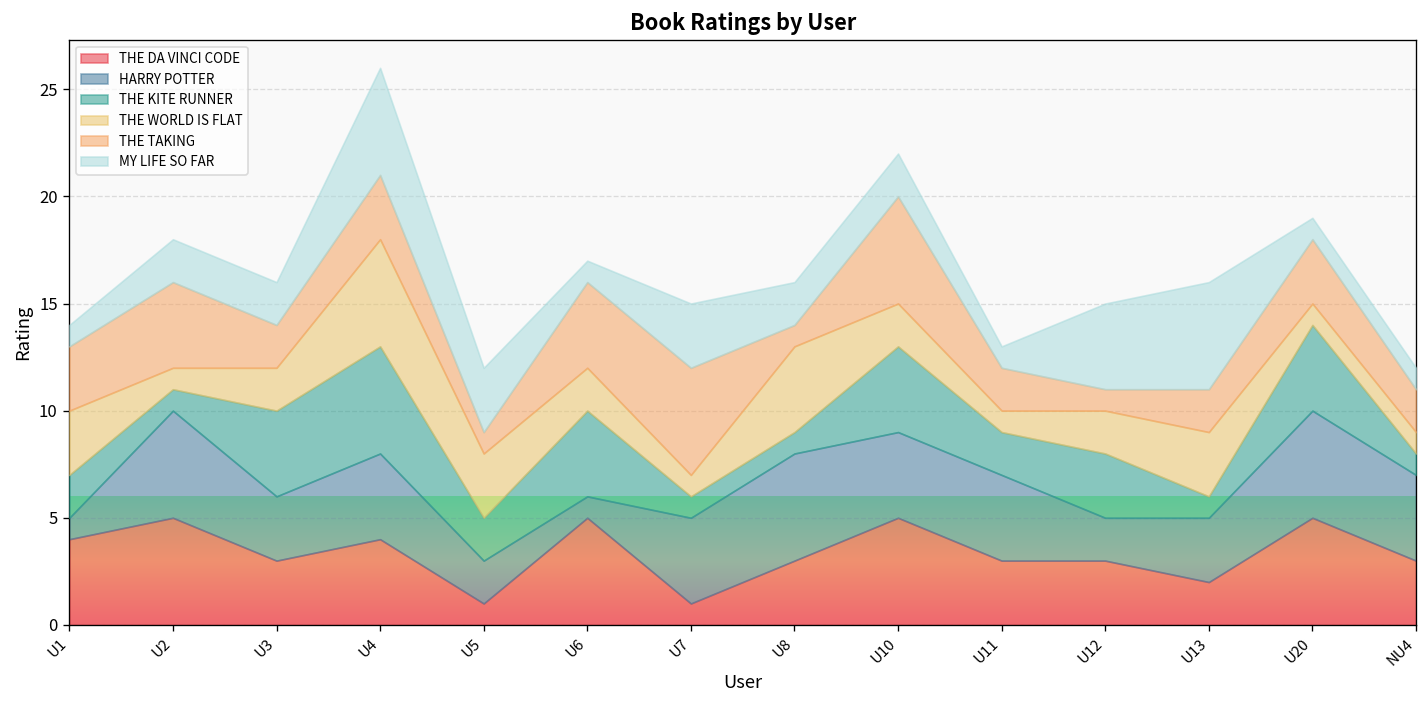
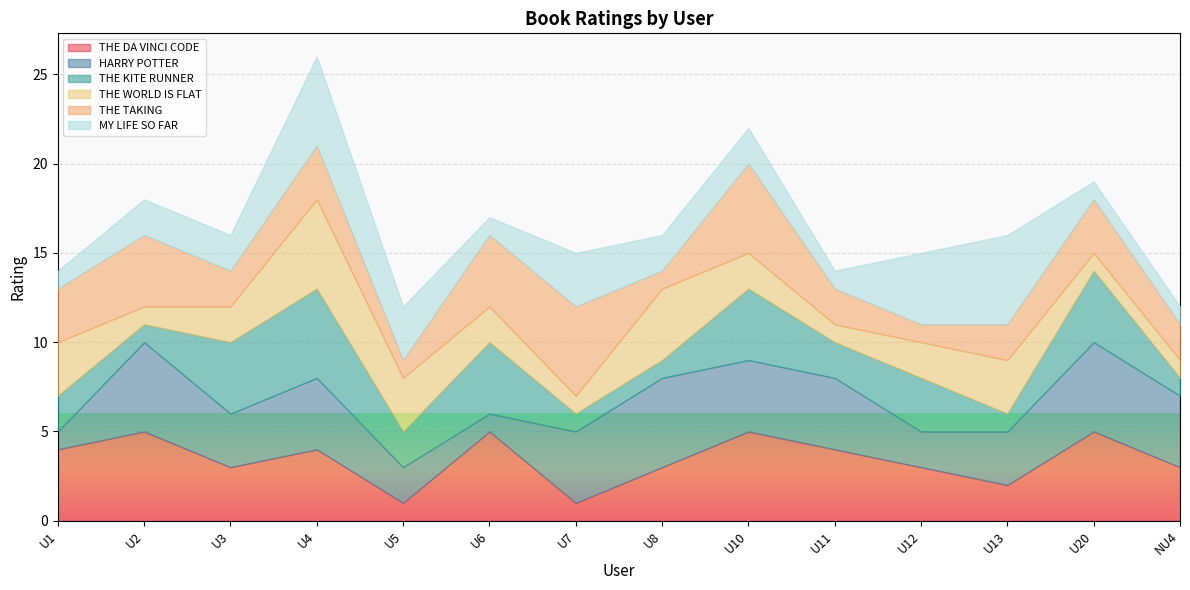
  {
    "THE DA VINCI CODE": {
      "U1": 4,
      "U2": 5,
      "U3": 3,
      "U4": 4,
      "U5": 1,
      "U6": 5,
      "U7": 1,
      "U8": 3,
      "U10": 5,
-     "U11": 3,
+     "U11": 4,
      "U12": 3,
      "U13": 2,
      "U20": 5,
      "NU4": 3
    },
    "MY LIFE SO FAR": {
      "U1": 1,
      "U2": 2,
      "U3": 2,
      "U4": 5,
      "U5": 3,
      "U6": 1,
      "U7": 3,
      "U8": 2,
      "U10": 2,
      "U11": 1,
      "U12": 4,
      "U13": 5,
      "U20": 1,
      "NU4": 1
    }
  }
